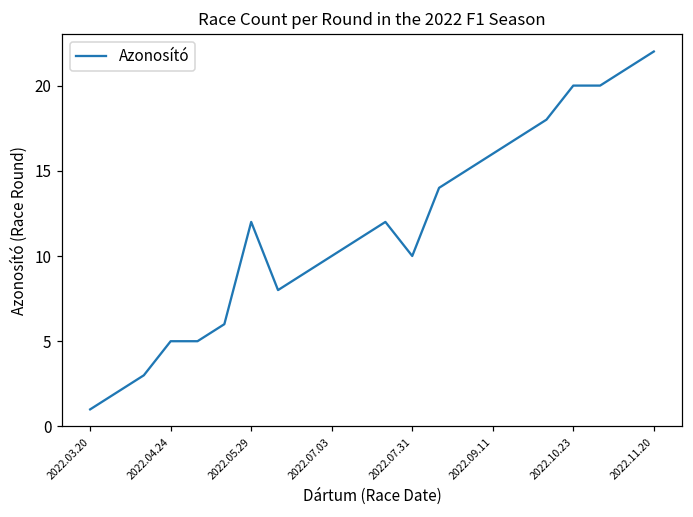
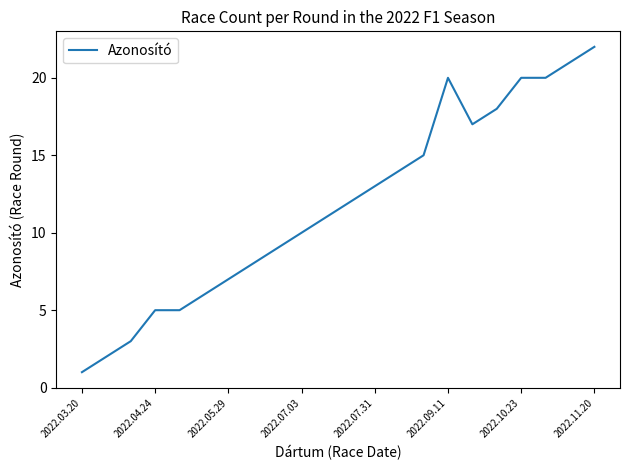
  {
    "2022.03.20": 1,
    "2022.04.24": 5,
-   "2022.05.29": 12,
+   "2022.05.29": 7,
    "2022.07.03": 10,
-   "2022.07.31": 10,
-   "2022.09.11": 16,
+   "2022.07.31": 13,
+   "2022.09.11": 20,
    "2022.10.23": 20,
    "2022.11.20": 22
  }
